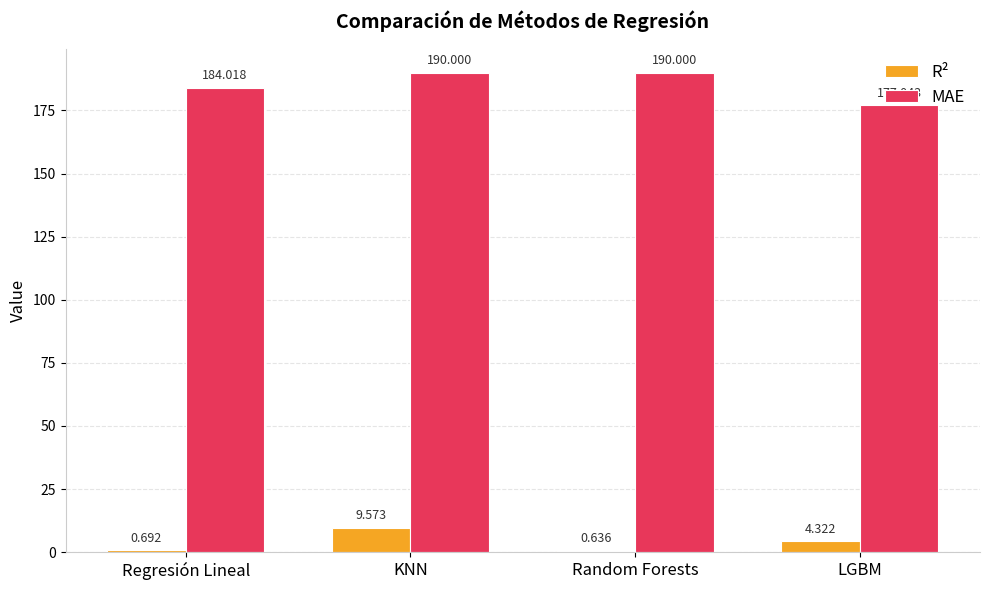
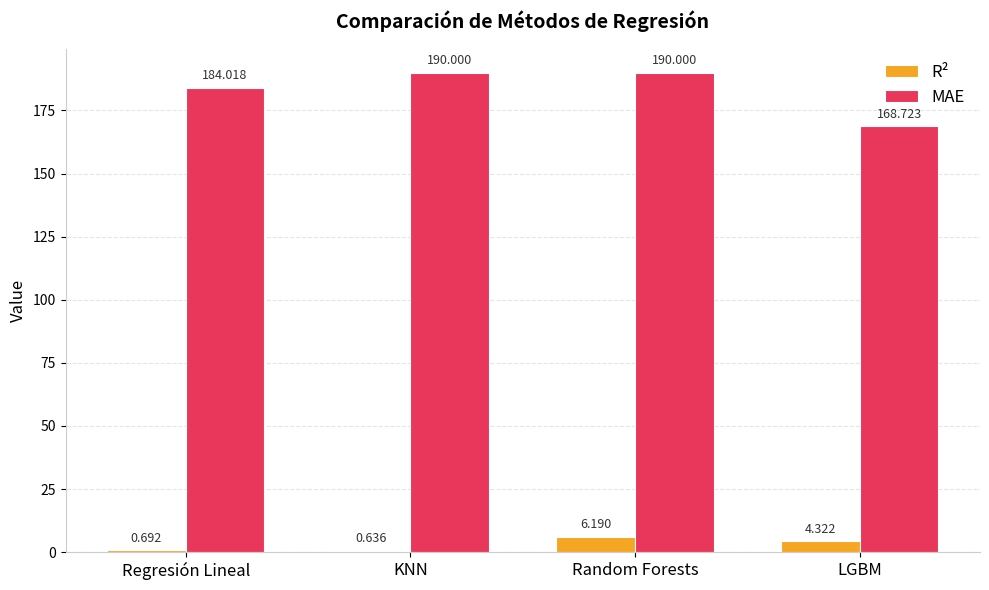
  {
    "R²": {
      "Regresión Lineal": 0.692,
-     "KNN": 9.573,
-     "Random Forests": 0.636,
+     "KNN": 0.636,
+     "Random Forests": 6.190,
      "LGBM": 4.322
    },
    "MAE": {
      "Regresión Lineal": 184.018,
      "KNN": 190.000,
      "Random Forests": 190.000,
-     "LGBM": 177.043
+     "LGBM": 168.723
    }
  }
